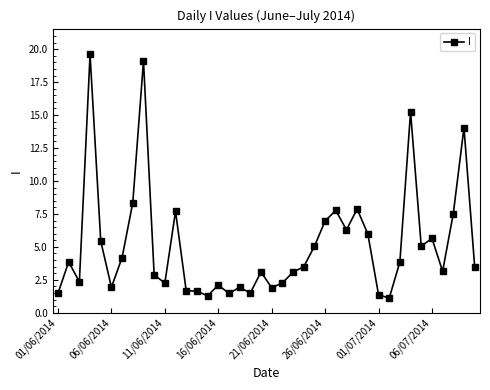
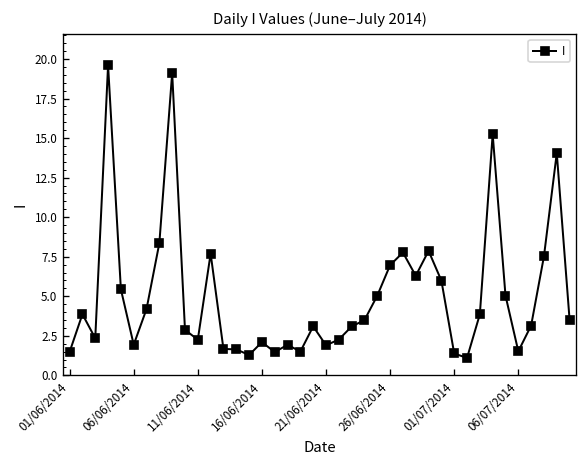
  {
    "01/06/2014": 1.5,
    "06/06/2014": 1.9,
    "11/06/2014": 2.3,
    "16/06/2014": 2.1,
    "21/06/2014": 1.9,
    "26/06/2014": 7.0,
    "01/07/2014": 1.4,
-   "06/07/2014": 5.7
+   "06/07/2014": 1.5
  }
